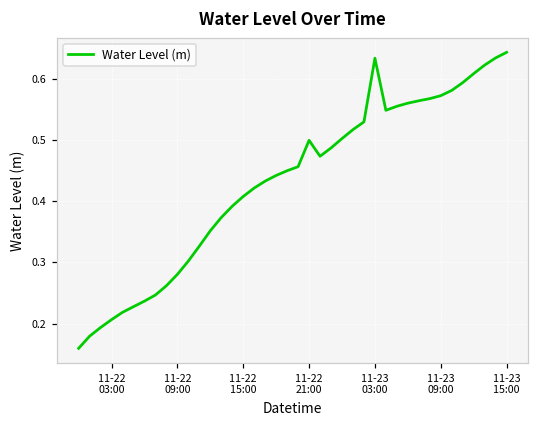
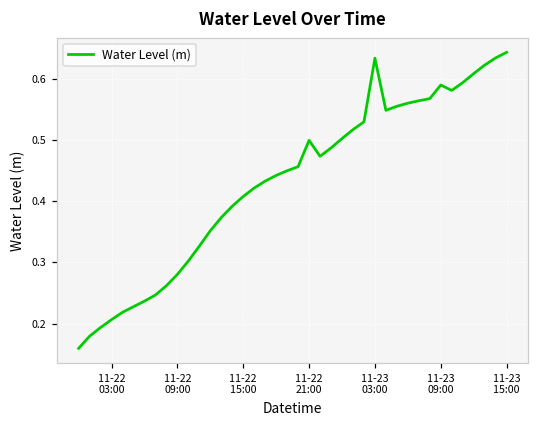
  {
    "11-22 03:00": 0.21,
    "11-22 09:00": 0.28,
    "11-22 15:00": 0.41,
    "11-22 21:00": 0.50,
    "11-23 03:00": 0.63,
-   "11-23 09:00": 0.57,
+   "11-23 09:00": 0.59,
    "11-23 15:00": 0.64
  }
